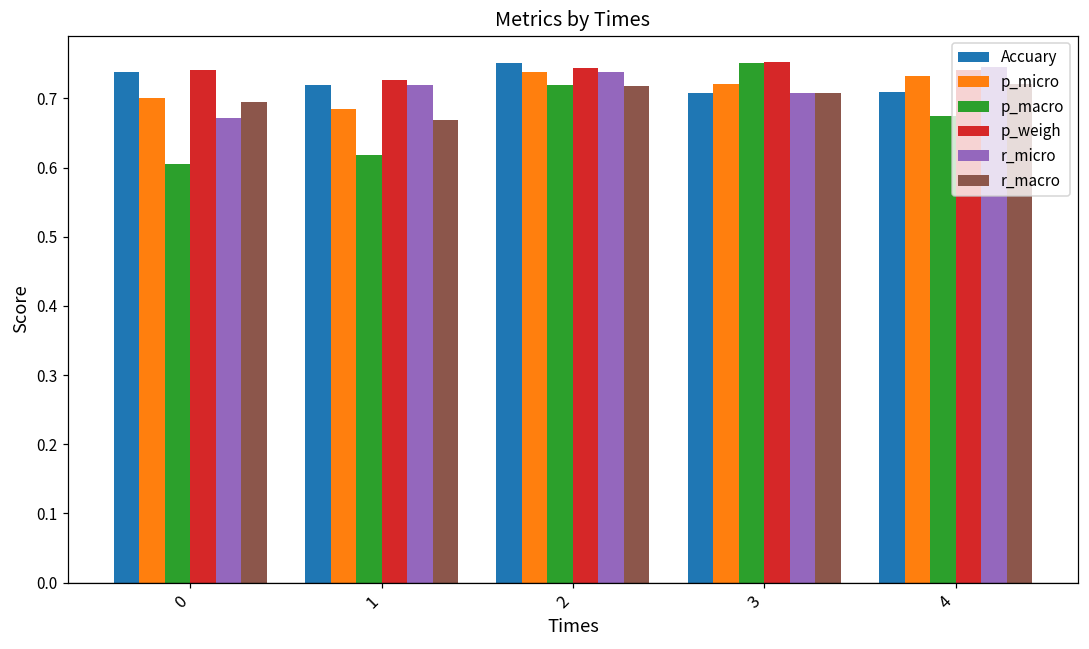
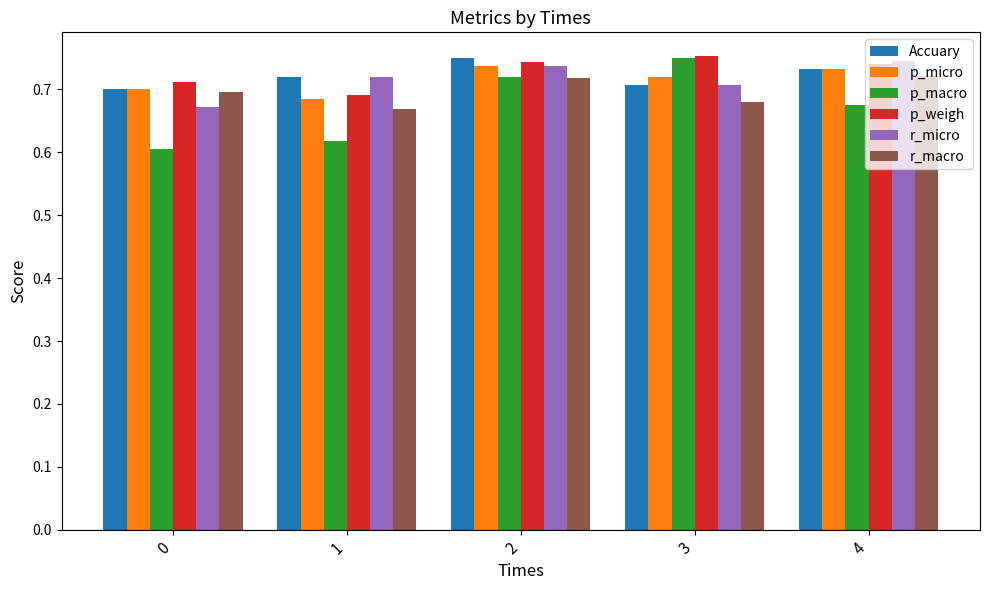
  {
    "Accuary": {
-     "0": 0.74,
+     "0": 0.70,
      "1": 0.72,
      "2": 0.75,
      "3": 0.71,
-     "4": 0.71
+     "4": 0.73
    },
    "p_micro": {
      "0": 0.70,
      "1": 0.68,
      "2": 0.74,
      "3": 0.72,
      "4": 0.73
    },
    "p_macro": {
      "0": 0.61,
      "1": 0.62,
      "2": 0.72,
      "3": 0.75,
      "4": 0.67
    },
    "p_weigh": {
-     "0": 0.74,
-     "1": 0.73,
+     "0": 0.71,
+     "1": 0.69,
      "2": 0.74,
      "3": 0.75
    },
    "r_micro": {
      "0": 0.67,
      "1": 0.72,
      "2": 0.74,
      "3": 0.71
    },
    "r_macro": {
      "0": 0.70,
      "1": 0.67,
      "2": 0.72,
-     "3": 0.71
+     "3": 0.68
    }
  }
